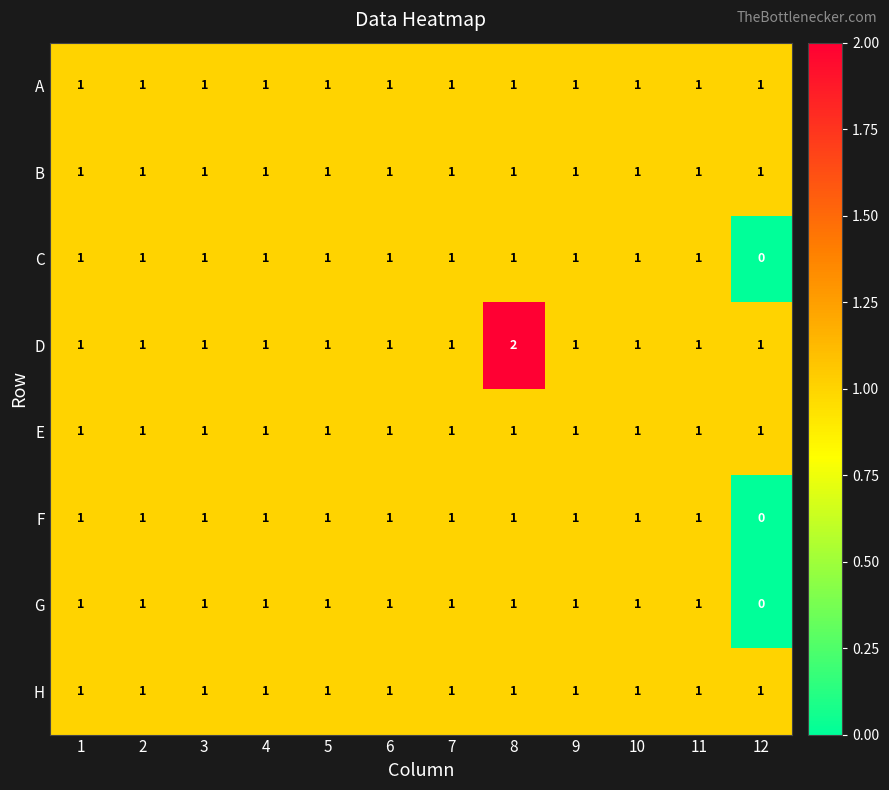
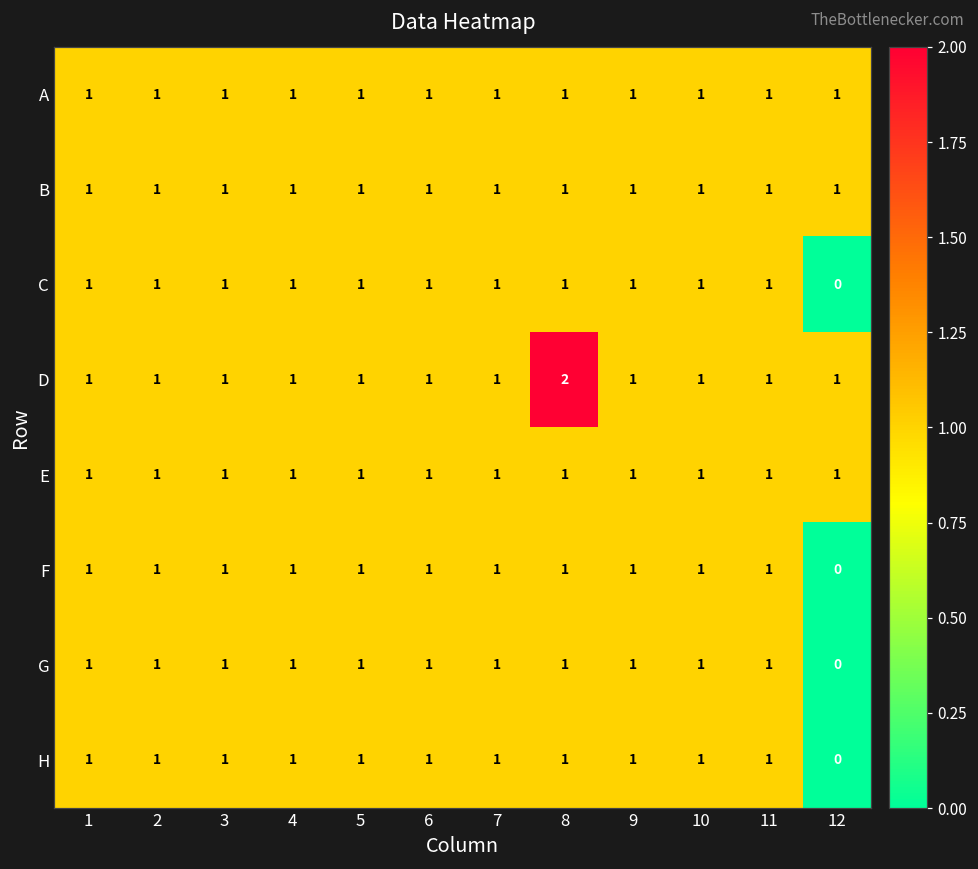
  {
    "A": {
      "1": 1,
      "2": 1,
      "3": 1,
      "4": 1,
      "5": 1,
      "6": 1,
      "7": 1,
      "8": 1,
      "9": 1,
      "10": 1,
      "11": 1,
      "12": 1
    },
    "B": {
      "1": 1,
      "2": 1,
      "3": 1,
      "4": 1,
      "5": 1,
      "6": 1,
      "7": 1,
      "8": 1,
      "9": 1,
      "10": 1,
      "11": 1,
      "12": 1
    },
    "C": {
      "1": 1,
      "2": 1,
      "3": 1,
      "4": 1,
      "5": 1,
      "6": 1,
      "7": 1,
      "8": 1,
      "9": 1,
      "10": 1,
      "11": 1,
      "12": 0
    },
    "D": {
      "1": 1,
      "2": 1,
      "3": 1,
      "4": 1,
      "5": 1,
      "6": 1,
      "7": 1,
      "8": 2,
      "9": 1,
      "10": 1,
      "11": 1,
      "12": 1
    },
    "E": {
      "1": 1,
      "2": 1,
      "3": 1,
      "4": 1,
      "5": 1,
      "6": 1,
      "7": 1,
      "8": 1,
      "9": 1,
      "10": 1,
      "11": 1,
      "12": 1
    },
    "F": {
      "1": 1,
      "2": 1,
      "3": 1,
      "4": 1,
      "5": 1,
      "6": 1,
      "7": 1,
      "8": 1,
      "9": 1,
      "10": 1,
      "11": 1,
      "12": 0
    },
    "G": {
      "1": 1,
      "2": 1,
      "3": 1,
      "4": 1,
      "5": 1,
      "6": 1,
      "7": 1,
      "8": 1,
      "9": 1,
      "10": 1,
      "11": 1,
      "12": 0
    },
    "H": {
      "1": 1,
      "2": 1,
      "3": 1,
      "4": 1,
      "5": 1,
      "6": 1,
      "7": 1,
      "8": 1,
      "9": 1,
      "10": 1,
      "11": 1,
-     "12": 1
+     "12": 0
    }
  }
